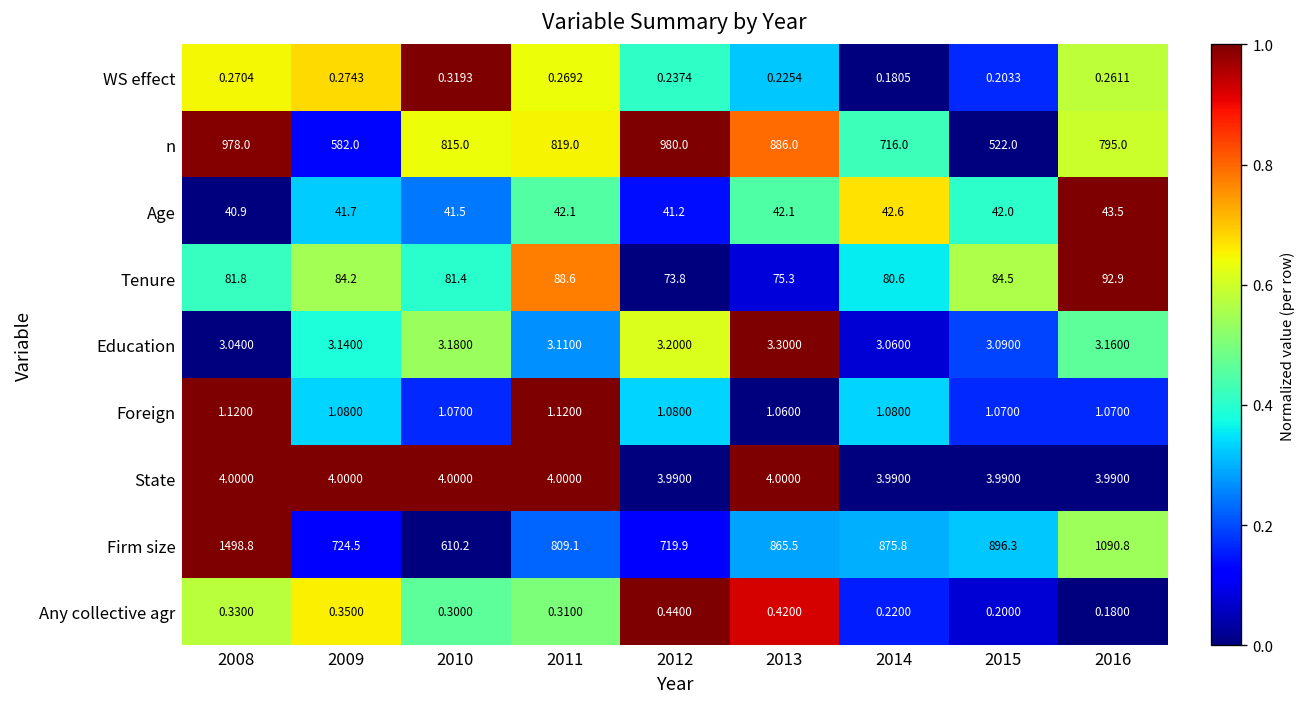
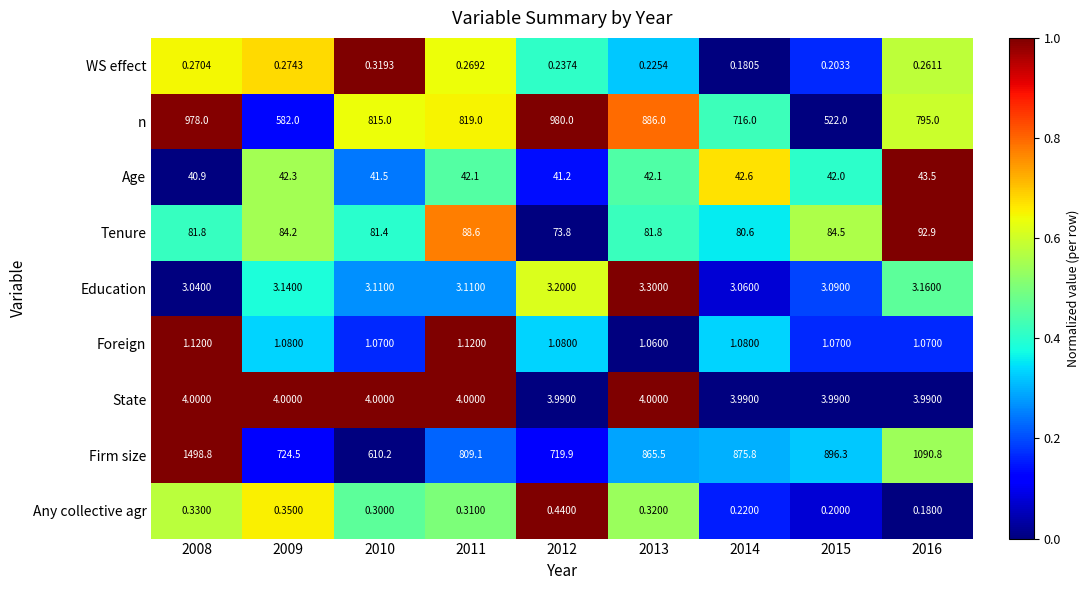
  {
    "WS effect": {
      "2008": 0.2704,
      "2009": 0.2743,
      "2010": 0.3193,
      "2011": 0.2692,
      "2012": 0.2374,
      "2013": 0.2254,
      "2014": 0.1805,
      "2015": 0.2033,
      "2016": 0.2611
    },
    "n": {
      "2008": 978.0,
      "2009": 582.0,
      "2010": 815.0,
      "2011": 819.0,
      "2012": 980.0,
      "2013": 886.0,
      "2014": 716.0,
      "2015": 522.0,
      "2016": 795.0
    },
    "Age": {
      "2008": 40.9,
-     "2009": 41.7,
+     "2009": 42.3,
      "2010": 41.5,
      "2011": 42.1,
      "2012": 41.2,
      "2013": 42.1,
      "2014": 42.6,
      "2015": 42.0,
      "2016": 43.5
    },
    "Tenure": {
      "2008": 81.8,
      "2009": 84.2,
      "2010": 81.4,
      "2011": 88.6,
      "2012": 73.8,
-     "2013": 75.3,
+     "2013": 81.8,
      "2014": 80.6,
      "2015": 84.5,
      "2016": 92.9
    },
    "Education": {
      "2008": 3.0400,
      "2009": 3.1400,
-     "2010": 3.1800,
+     "2010": 3.1100,
      "2011": 3.1100,
      "2012": 3.2000,
      "2013": 3.3000,
      "2014": 3.0600,
      "2015": 3.0900,
      "2016": 3.1600
    },
    "Foreign": {
      "2008": 1.1200,
      "2009": 1.0800,
      "2010": 1.0700,
      "2011": 1.1200,
      "2012": 1.0800,
      "2013": 1.0600,
      "2014": 1.0800,
      "2015": 1.0700,
      "2016": 1.0700
    },
    "State": {
      "2008": 4.0000,
      "2009": 4.0000,
      "2010": 4.0000,
      "2011": 4.0000,
      "2012": 3.9900,
      "2013": 4.0000,
      "2014": 3.9900,
      "2015": 3.9900,
      "2016": 3.9900
    },
    "Firm size": {
      "2008": 1498.8,
      "2009": 724.5,
      "2010": 610.2,
      "2011": 809.1,
      "2012": 719.9,
      "2013": 865.5,
      "2014": 875.8,
      "2015": 896.3,
      "2016": 1090.8
    },
    "Any collective agr": {
      "2008": 0.3300,
      "2009": 0.3500,
      "2010": 0.3000,
      "2011": 0.3100,
      "2012": 0.4400,
-     "2013": 0.4200,
+     "2013": 0.3200,
      "2014": 0.2200,
      "2015": 0.2000,
      "2016": 0.1800
    }
  }
